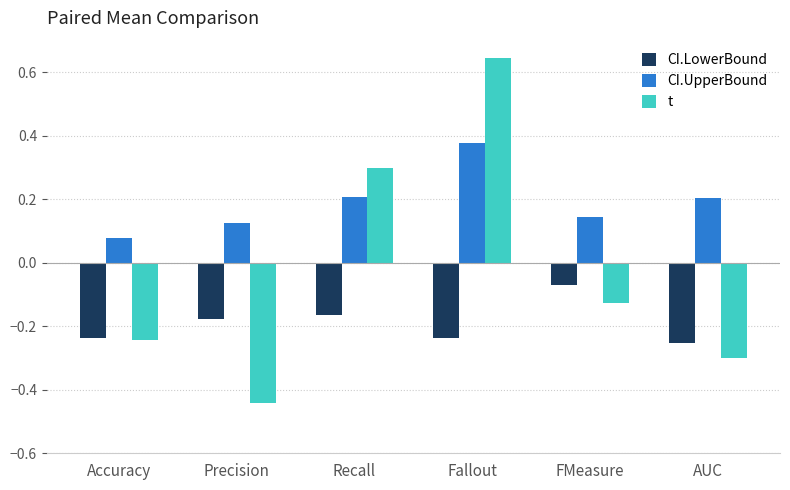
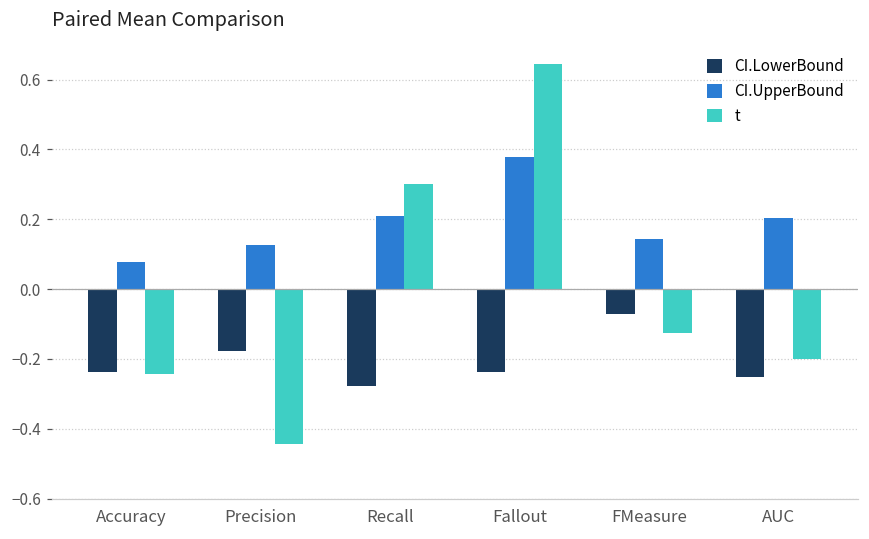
  {
    "CI.LowerBound": {
      "Accuracy": -0.24,
      "Precision": -0.18,
-     "Recall": -0.16,
+     "Recall": -0.28,
      "Fallout": -0.24,
      "FMeasure": -0.07,
      "AUC": -0.25
    },
    "CI.UpperBound": {
      "Accuracy": 0.08,
      "Precision": 0.13,
      "Recall": 0.21,
      "Fallout": 0.38,
      "FMeasure": 0.14,
      "AUC": 0.20
    },
    "t": {
      "Accuracy": -0.24,
      "Precision": -0.44,
      "Recall": 0.3,
      "Fallout": 0.65,
      "FMeasure": -0.13,
-     "AUC": -0.3
+     "AUC": -0.2
    }
  }
